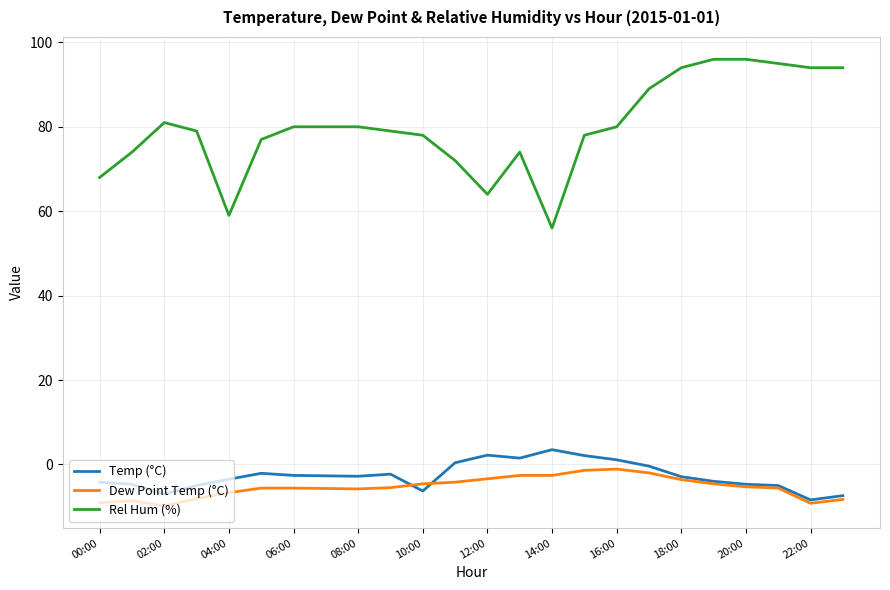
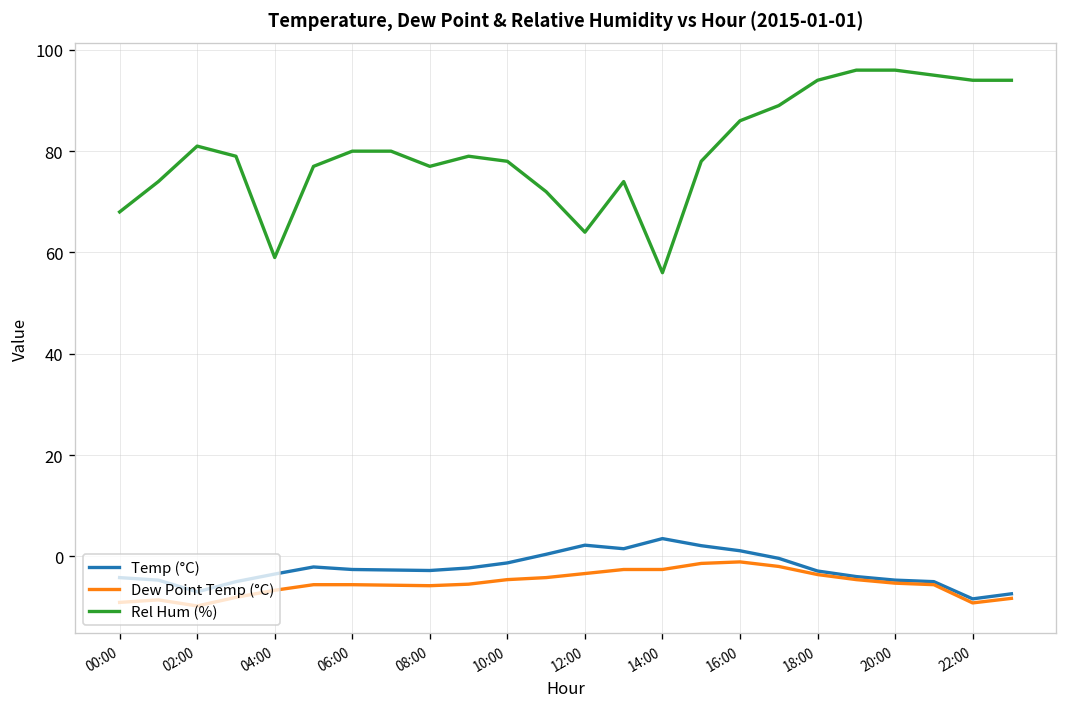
  {
    "Temp (°C)": {
      "06:00": -3,
      "08:00": -3,
-     "10:00": -6,
+     "10:00": -1,
      "12:00": 2,
      "14:00": 4,
      "16:00": 1,
      "18:00": -3,
      "22:00": -8
    },
    "Dew Point Temp (°C)": {
      "06:00": -6,
      "08:00": -6,
      "10:00": -5,
      "12:00": -3,
      "14:00": -3,
      "16:00": -1,
      "18:00": -4,
      "22:00": -9
    },
    "Rel Hum (%)": {
      "00:00": 68,
      "02:00": 81,
      "04:00": 59,
      "06:00": 80,
-     "08:00": 80,
+     "08:00": 77,
      "10:00": 78,
      "12:00": 64,
      "14:00": 56,
-     "16:00": 80,
+     "16:00": 86,
      "18:00": 94,
      "20:00": 96,
      "22:00": 94
    }
  }
